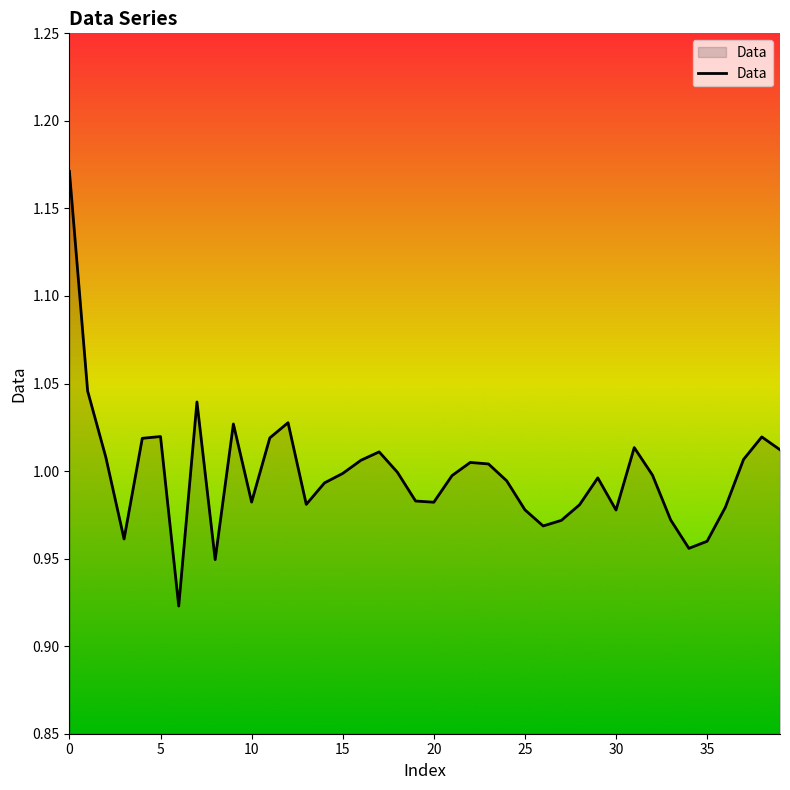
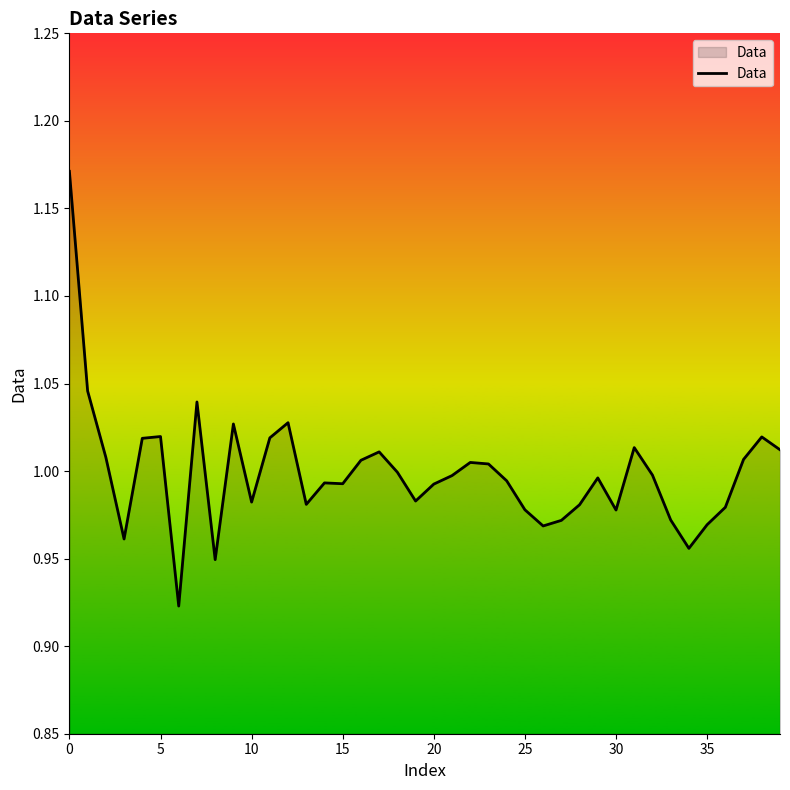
  {
    "0": 1.171,
    "5": 1.020,
    "10": 0.982,
-   "15": 0.999,
-   "20": 0.982,
+   "15": 0.993,
+   "20": 0.993,
    "25": 0.978,
    "30": 0.978,
-   "35": 0.960
+   "35": 0.969
  }
